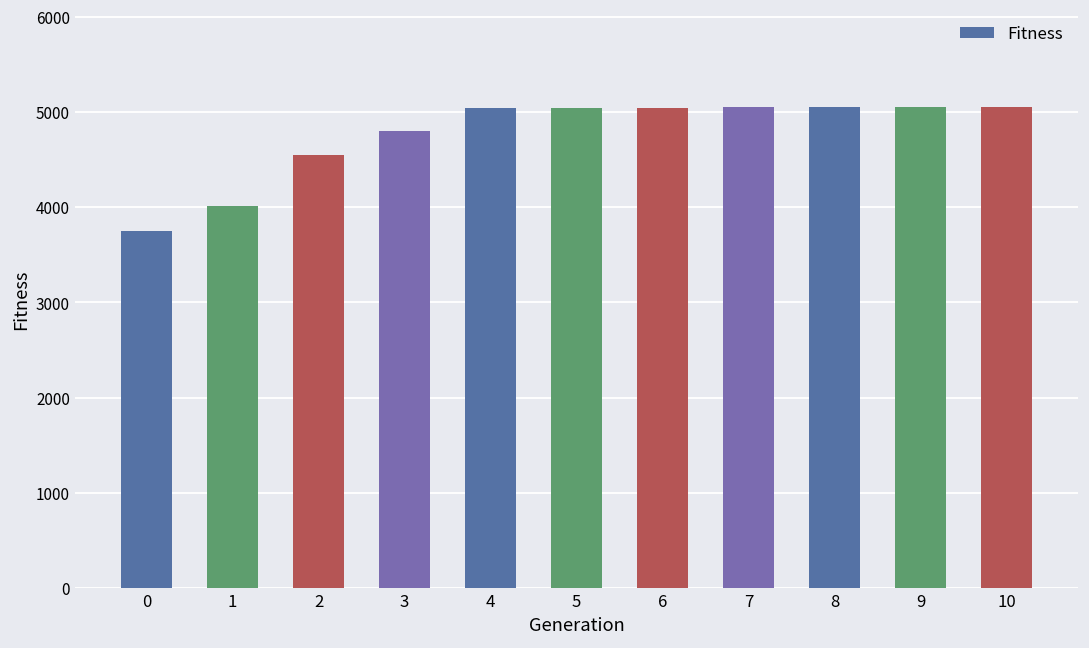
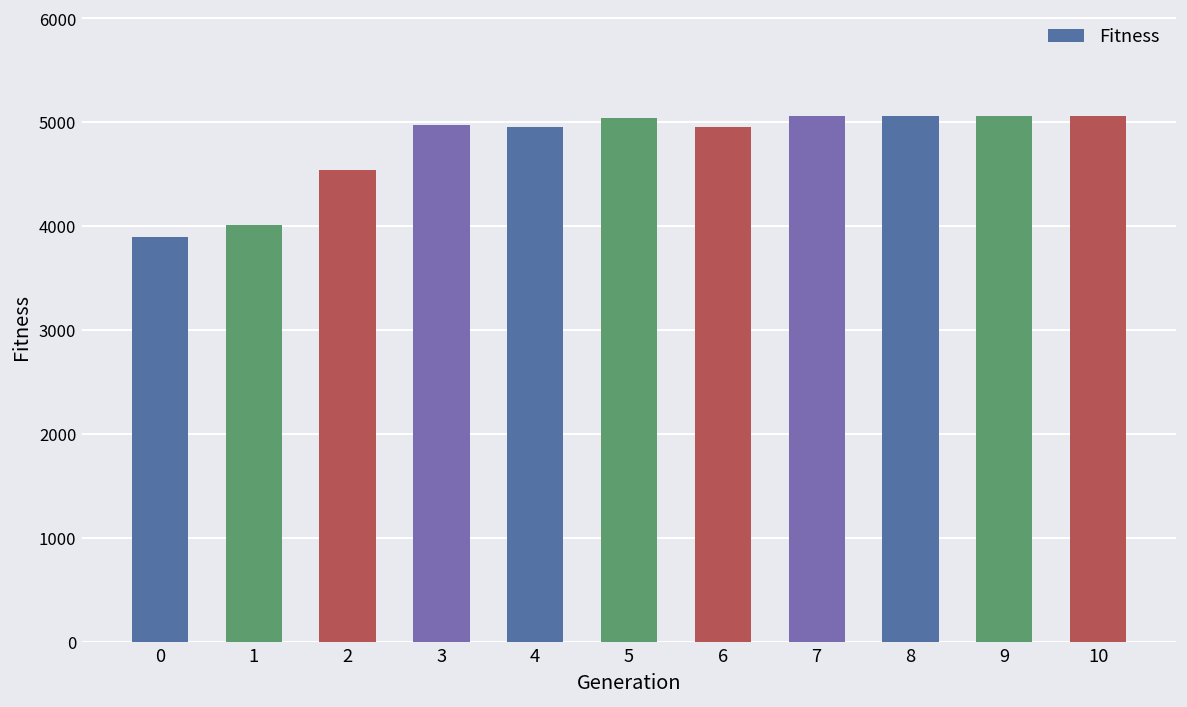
  {
-   "0": 3800,
+   "0": 3900,
    "1": 4000,
    "2": 4500,
-   "3": 4800,
-   "4": 5050,
+   "3": 5000,
+   "4": 4950,
    "5": 5000,
-   "6": 5050,
+   "6": 4950,
    "7": 5100,
    "8": 5100,
    "9": 5100,
    "10": 5100
  }
